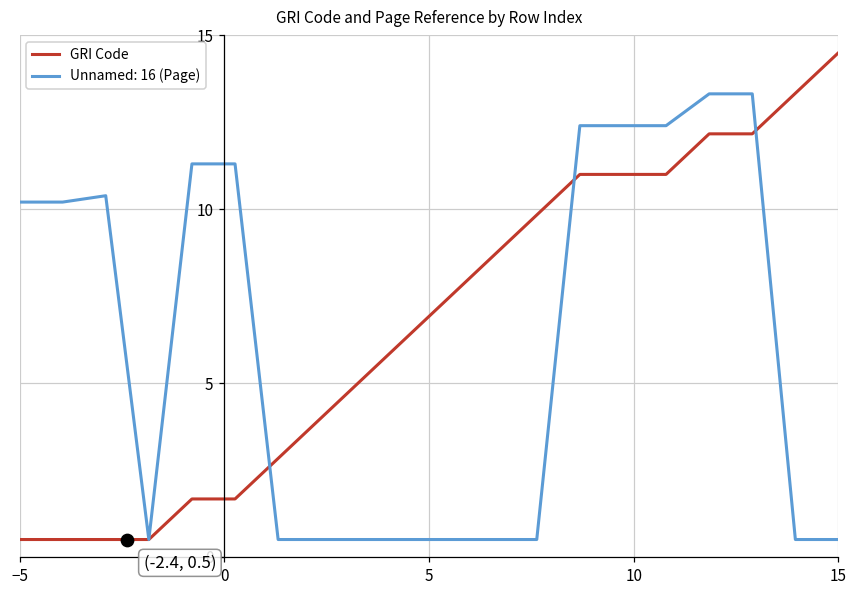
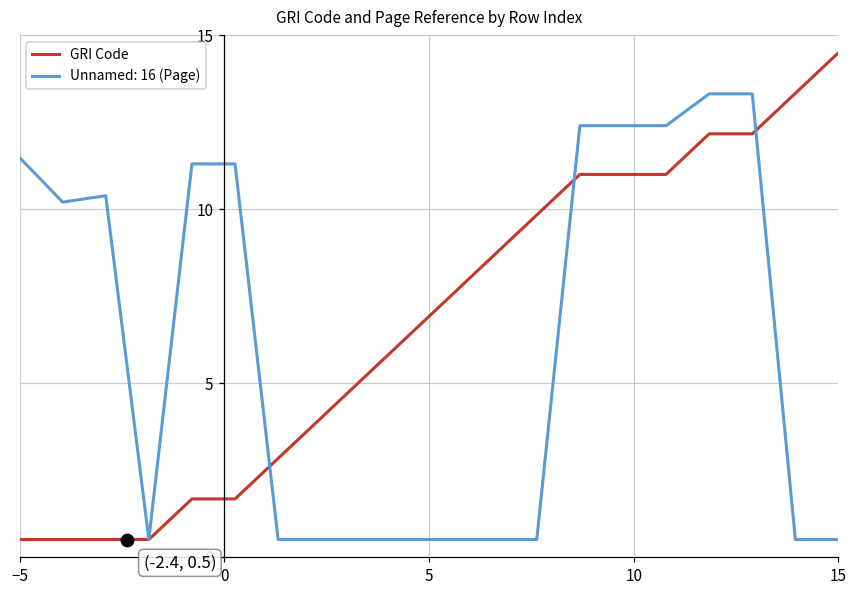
  {
    "GRI Code": {
      "−5": 0.5,
      "15": 14.5
    },
    "Unnamed: 16 (Page)": {
-     "−5": 10.2,
+     "−5": 11.5,
      "15": 0.5
    }
  }
